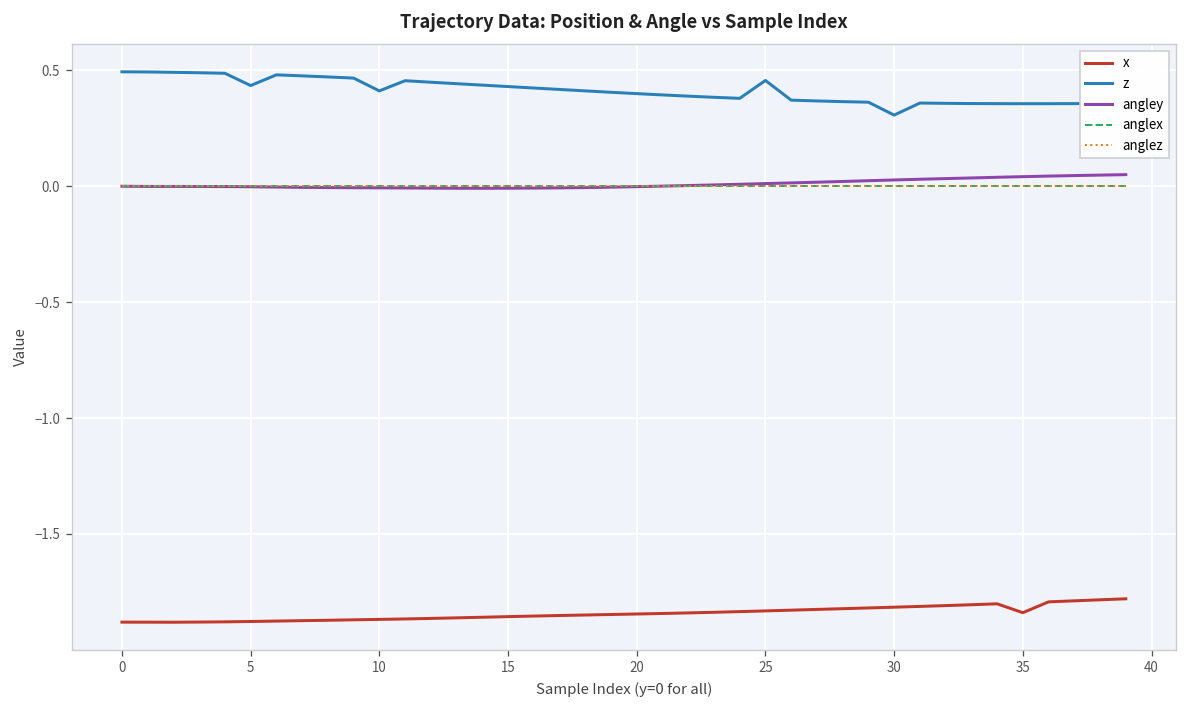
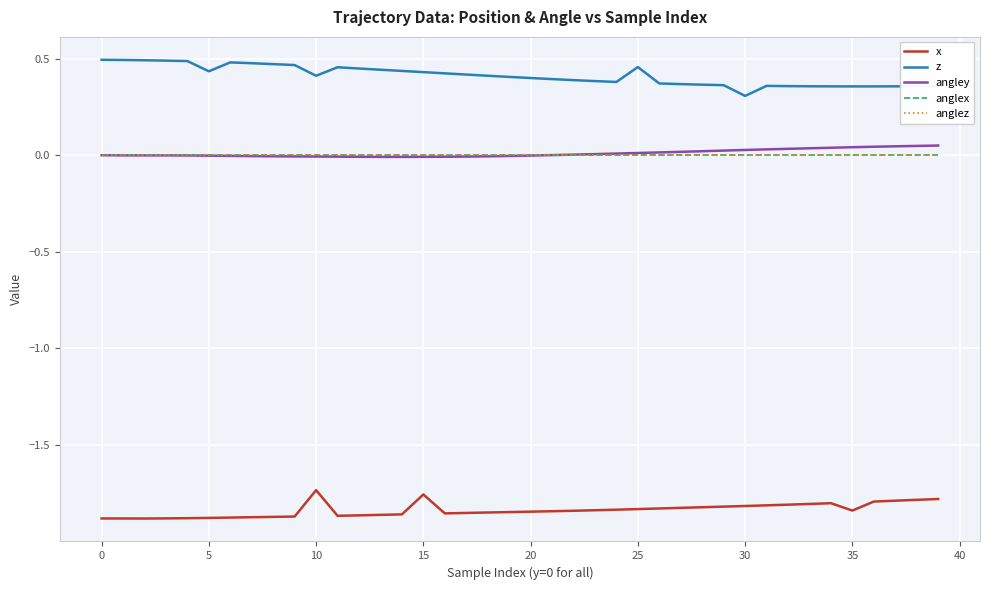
  {
    "x": {
      "0": -1.88,
      "5": -1.88,
-     "10": -1.87,
-     "15": -1.86,
+     "10": -1.73,
+     "15": -1.76,
      "20": -1.85,
      "25": -1.83,
      "30": -1.82,
      "35": -1.84
    },
    "z": {
      "0": 0.49,
      "5": 0.43,
      "10": 0.41,
      "15": 0.43,
      "20": 0.40,
      "25": 0.46,
      "30": 0.31,
      "35": 0.36
    },
    "angley": {
      "30": 0.03,
      "35": 0.04
    },
    "anglez": {
      "30": 0.00,
      "35": 0.00
    }
  }
